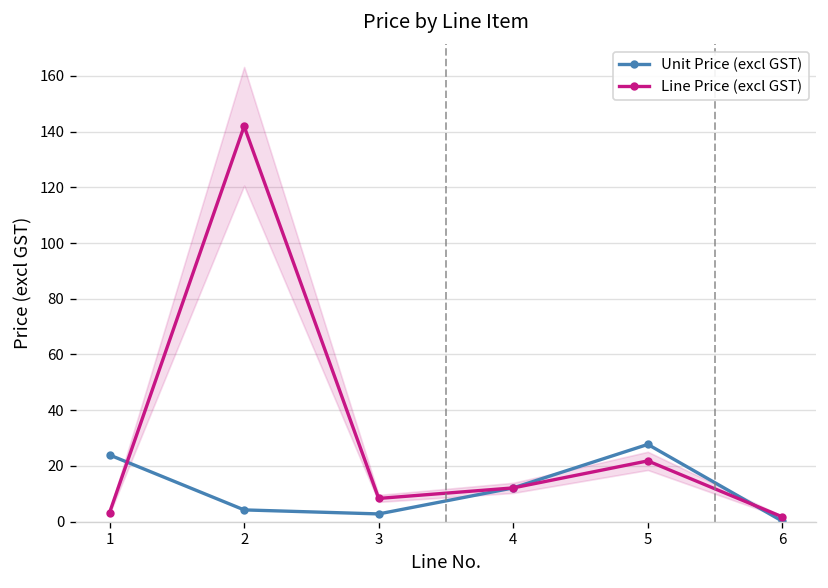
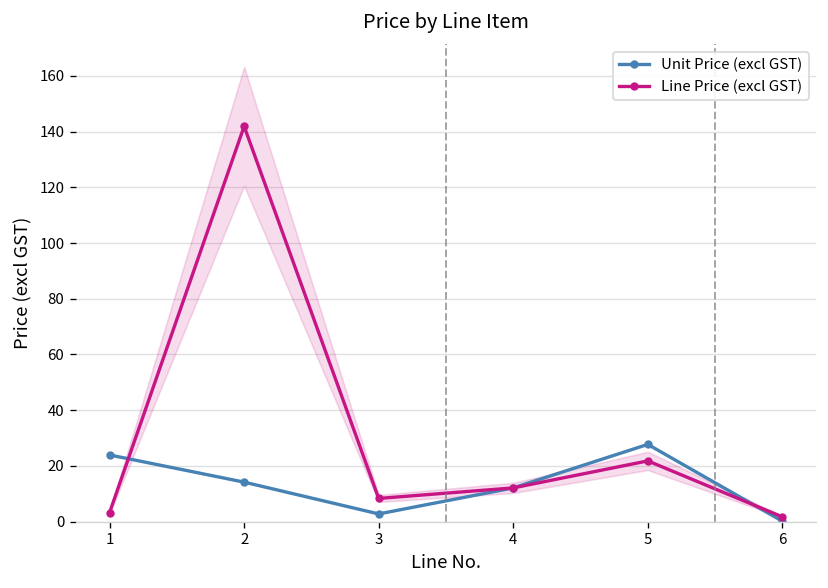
  {
    "Unit Price (excl GST)": {
      "1": 24,
-     "2": 4,
+     "2": 14,
      "3": 3,
      "5": 28,
      "6": 0
    }
  }
